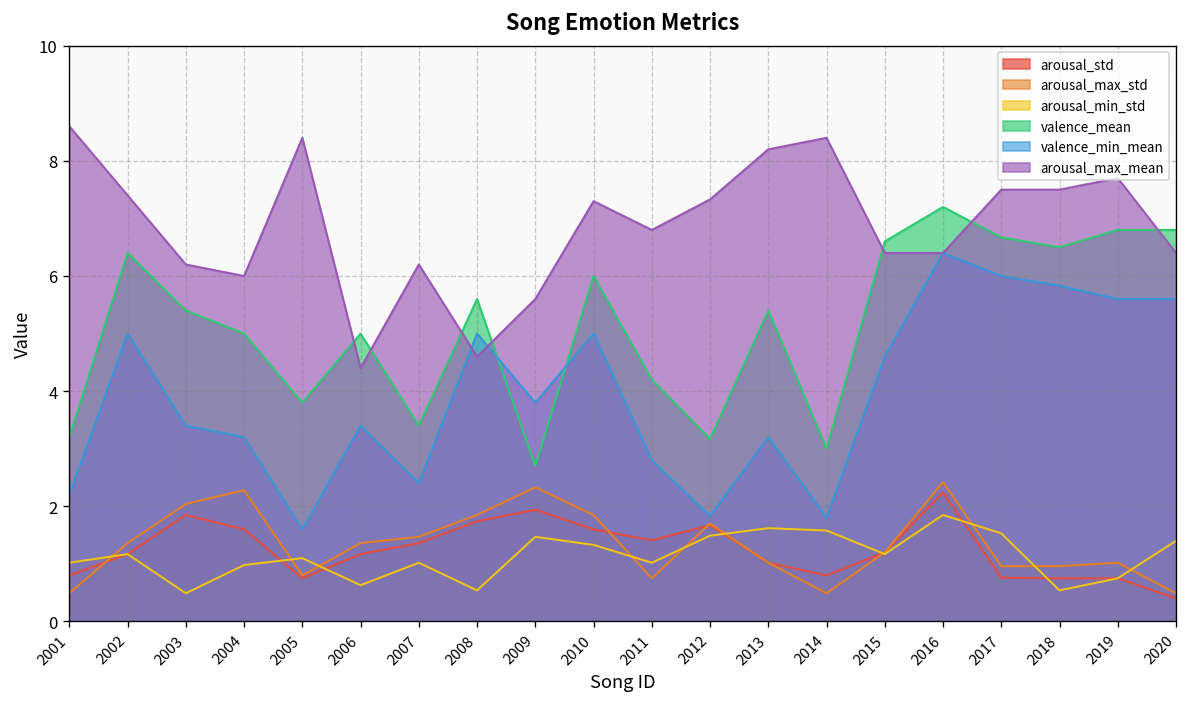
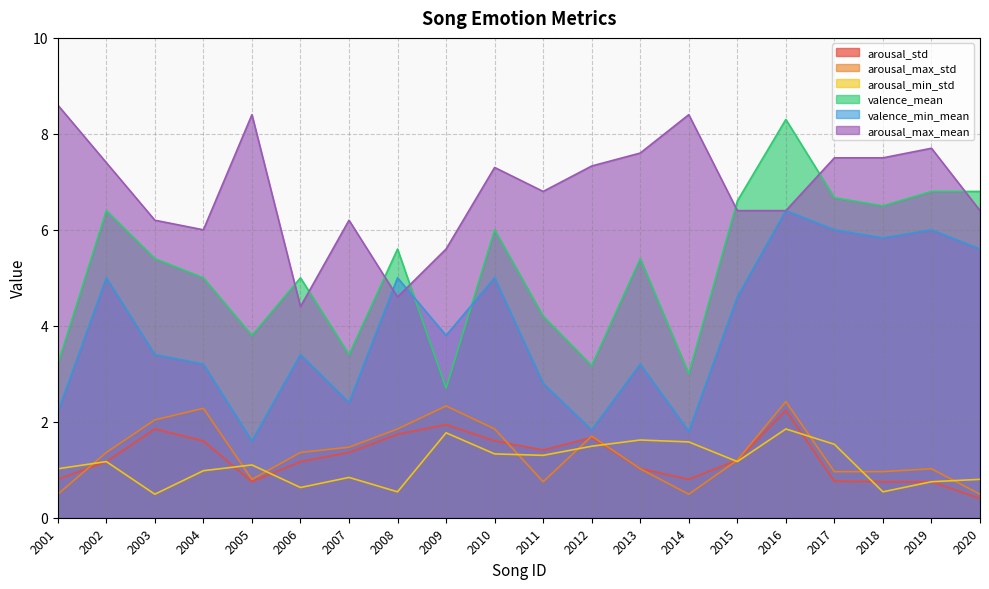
  {
    "arousal_min_std": {
      "2001": 1.0,
      "2003": 0.5,
      "2004": 1.0,
      "2005": 1.1,
      "2006": 0.6,
-     "2007": 1.0,
+     "2007": 0.8,
      "2008": 0.5,
-     "2009": 1.5,
+     "2009": 1.8,
      "2010": 1.3,
-     "2011": 1.0,
+     "2011": 1.3,
      "2012": 1.5,
      "2013": 1.6,
      "2014": 1.6,
      "2016": 1.9,
      "2017": 1.5,
      "2018": 0.5,
-     "2020": 1.4
+     "2020": 0.8
    },
    "valence_mean": {
      "2001": 3.2,
      "2002": 6.4,
      "2003": 5.4,
      "2004": 5.0,
      "2005": 3.8,
      "2006": 5.0,
      "2007": 3.4,
      "2008": 5.6,
      "2009": 2.7,
      "2010": 6.0,
      "2011": 4.2,
      "2012": 3.2,
      "2013": 5.4,
      "2014": 3.0,
      "2015": 6.6,
-     "2016": 7.2,
+     "2016": 8.3,
      "2017": 6.7,
      "2018": 6.5,
      "2019": 6.8,
      "2020": 6.8
    },
    "valence_min_mean": {
      "2001": 2.2,
      "2002": 5.0,
      "2003": 3.4,
      "2004": 3.2,
      "2005": 1.6,
      "2006": 3.4,
      "2007": 2.4,
      "2008": 5.0,
      "2009": 3.8,
      "2010": 5.0,
      "2011": 2.8,
      "2012": 1.8,
      "2013": 3.2,
      "2014": 1.8,
      "2015": 4.6,
      "2017": 6.0,
      "2018": 5.8,
-     "2019": 5.6,
+     "2019": 6.0,
      "2020": 5.6
    },
    "arousal_max_mean": {
      "2001": 8.6,
      "2002": 7.4,
      "2003": 6.2,
      "2004": 6.0,
      "2005": 8.4,
      "2006": 4.4,
      "2007": 6.2,
      "2008": 4.6,
      "2009": 5.6,
      "2010": 7.3,
      "2011": 6.8,
      "2012": 7.3,
-     "2013": 8.2,
+     "2013": 7.6,
      "2014": 8.4,
      "2015": 6.4,
      "2017": 7.5,
      "2018": 7.5,
      "2019": 7.7,
      "2020": 6.4
    }
  }
